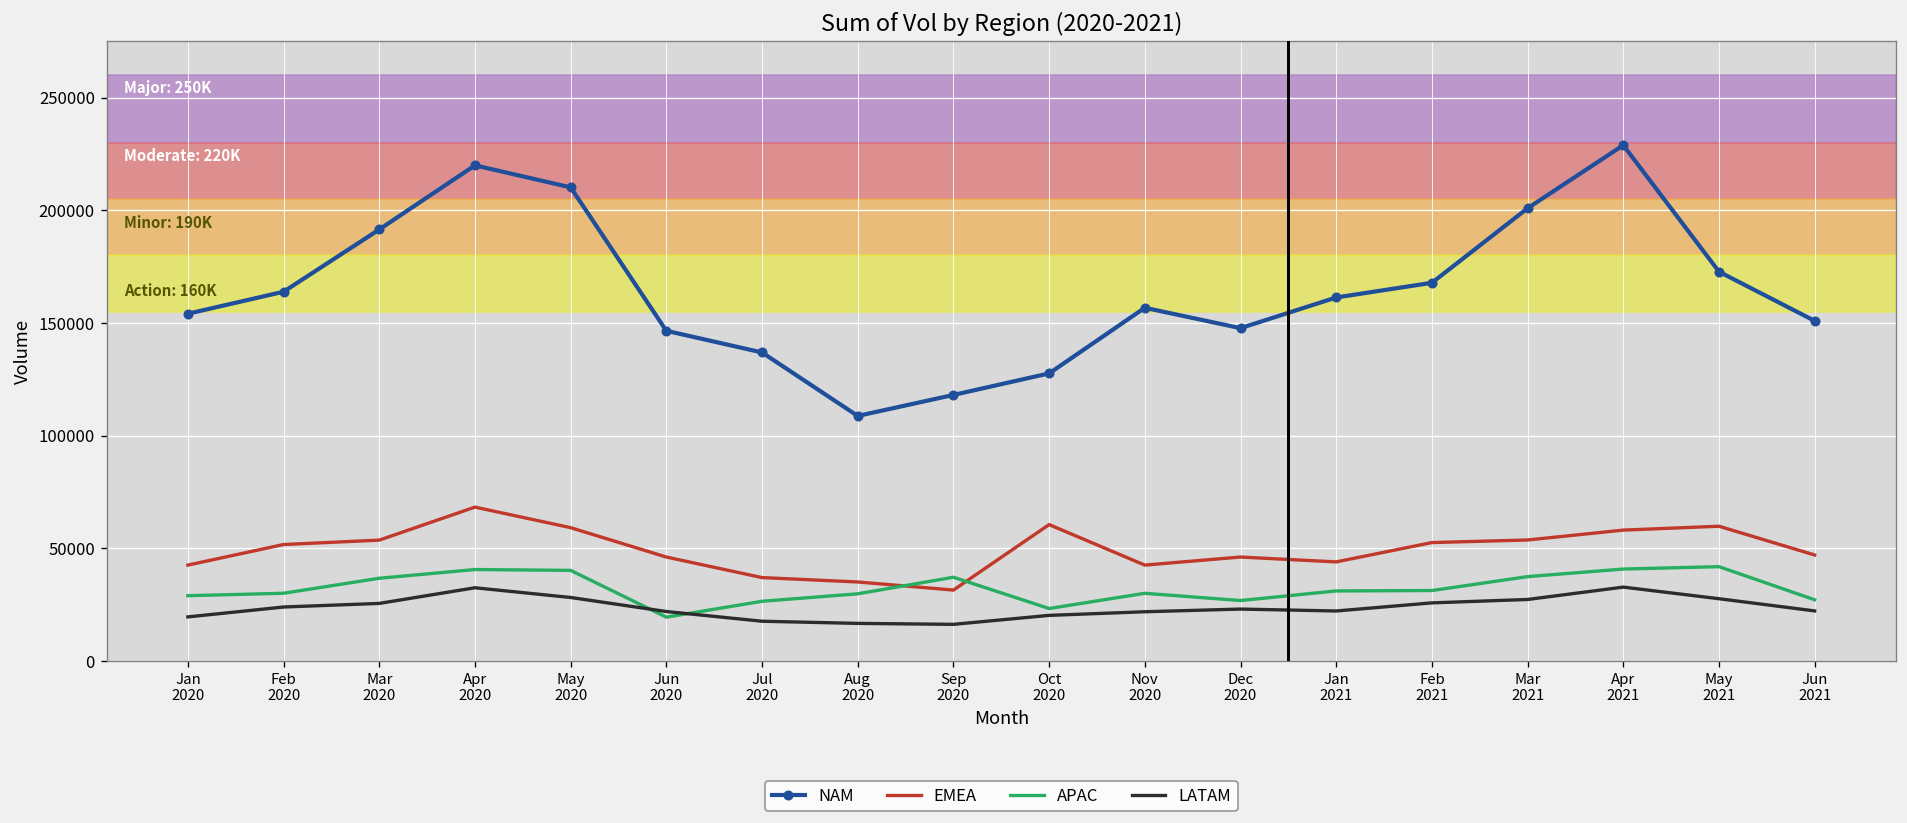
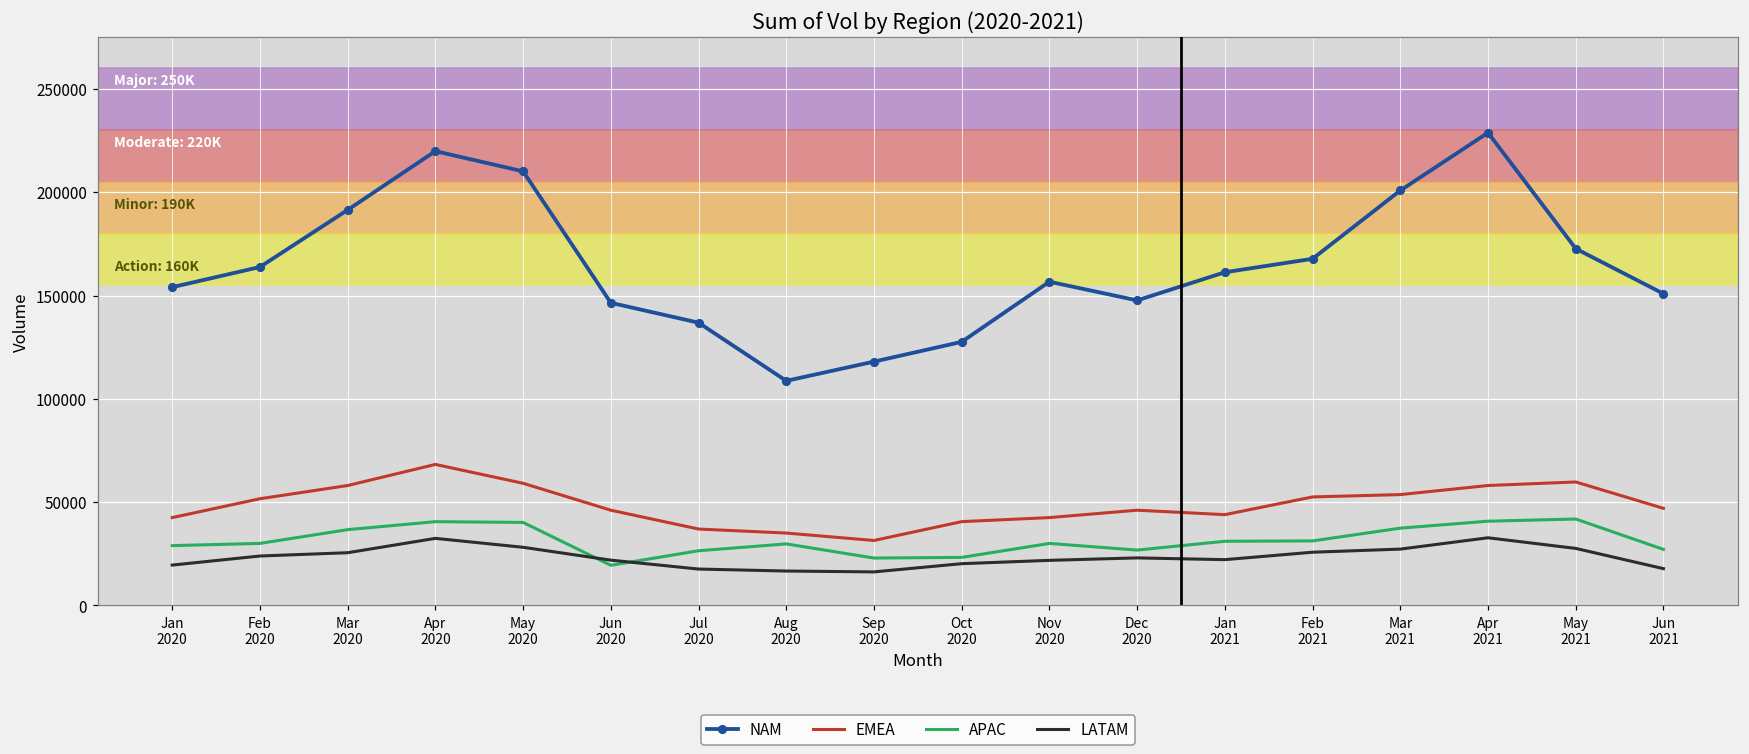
  {
    "NAM": {
      "Feb 2020": 164000,
      "Mar 2020": 191000,
      "Apr 2020": 220000,
      "May 2020": 210000,
      "Jun 2020": 147000,
      "Jul 2020": 137000,
      "Aug 2020": 109000,
      "Sep 2020": 118000,
      "Oct 2020": 128000,
      "Nov 2020": 157000,
      "Dec 2020": 148000,
      "Jan 2021": 161000,
      "Feb 2021": 168000,
      "Mar 2021": 201000,
      "Apr 2021": 229000,
      "May 2021": 173000,
      "Jun 2021": 151000
    },
    "EMEA": {
      "Jan 2020": 43000,
      "Feb 2020": 52000,
-     "Mar 2020": 54000,
+     "Mar 2020": 58000,
      "Apr 2020": 68000,
      "May 2020": 59000,
      "Jun 2020": 46000,
      "Jul 2020": 37000,
      "Aug 2020": 35000,
      "Sep 2020": 31000,
-     "Oct 2020": 61000,
+     "Oct 2020": 41000,
      "Nov 2020": 43000,
      "Dec 2020": 46000,
      "Jan 2021": 44000,
      "Feb 2021": 53000,
      "Mar 2021": 54000,
      "Apr 2021": 58000,
      "May 2021": 60000,
      "Jun 2021": 47000
    },
    "APAC": {
      "Jan 2020": 29000,
      "Feb 2020": 30000,
      "Mar 2020": 37000,
      "Apr 2020": 41000,
      "May 2020": 40000,
      "Jun 2020": 19000,
      "Jul 2020": 27000,
      "Aug 2020": 30000,
-     "Sep 2020": 37000,
+     "Sep 2020": 23000,
      "Oct 2020": 23000,
      "Nov 2020": 30000,
      "Dec 2020": 27000,
      "Jan 2021": 31000,
      "Feb 2021": 31000,
      "Mar 2021": 37000,
      "Apr 2021": 41000,
      "May 2021": 42000,
      "Jun 2021": 27000
    },
    "LATAM": {
      "Jan 2020": 20000,
      "Feb 2020": 24000,
      "Mar 2020": 26000,
      "Apr 2020": 32000,
      "May 2020": 28000,
      "Jun 2020": 22000,
      "Jul 2020": 18000,
      "Aug 2020": 17000,
      "Sep 2020": 16000,
      "Oct 2020": 20000,
      "Nov 2020": 22000,
      "Dec 2020": 23000,
      "Jan 2021": 22000,
      "Feb 2021": 26000,
      "Mar 2021": 27000,
      "Apr 2021": 33000,
      "May 2021": 28000,
-     "Jun 2021": 22000
+     "Jun 2021": 18000
    }
  }
